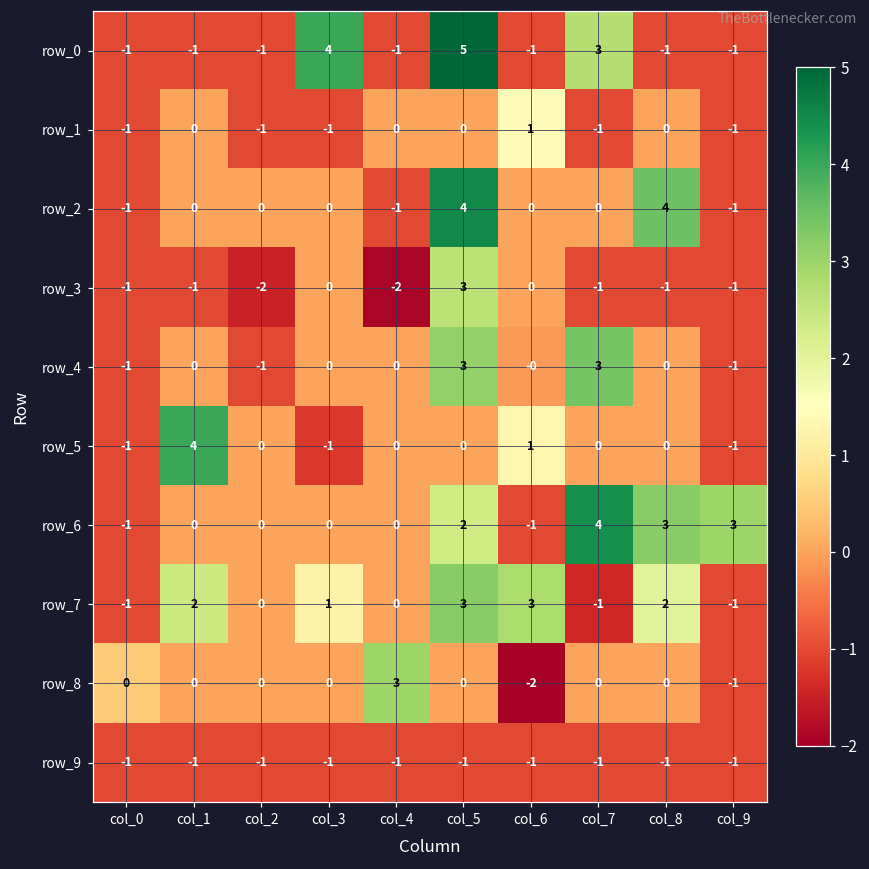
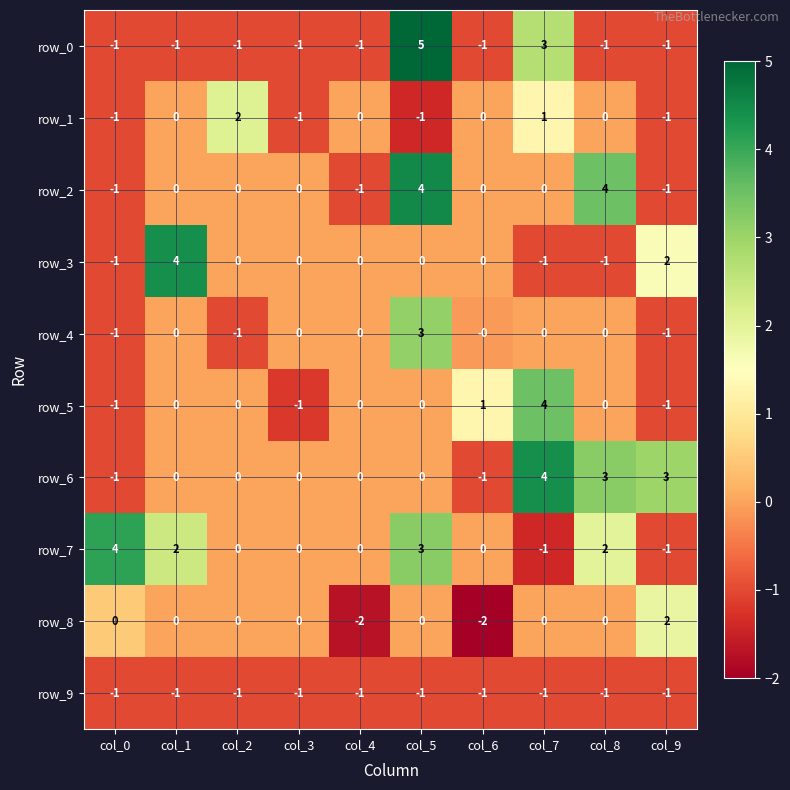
  {
    "row_0": {
      "col_0": -1,
      "col_1": -1,
      "col_2": -1,
-     "col_3": 4,
+     "col_3": -1,
      "col_4": -1,
      "col_5": 5,
      "col_6": -1,
      "col_7": 3,
      "col_8": -1,
      "col_9": -1
    },
    "row_1": {
      "col_0": -1,
      "col_1": 0,
-     "col_2": -1,
+     "col_2": 2,
      "col_3": -1,
      "col_4": 0,
-     "col_5": 0,
-     "col_6": 1,
-     "col_7": -1,
+     "col_5": -1,
+     "col_6": 0,
+     "col_7": 1,
      "col_8": 0,
      "col_9": -1
    },
    "row_2": {
      "col_0": -1,
      "col_1": 0,
      "col_2": 0,
      "col_3": 0,
      "col_4": -1,
      "col_5": 4,
      "col_6": 0,
      "col_7": 0,
      "col_8": 4,
      "col_9": -1
    },
    "row_3": {
      "col_0": -1,
-     "col_1": -1,
-     "col_2": -2,
+     "col_1": 4,
+     "col_2": 0,
      "col_3": 0,
-     "col_4": -2,
-     "col_5": 3,
+     "col_4": 0,
+     "col_5": 0,
      "col_6": 0,
      "col_7": -1,
      "col_8": -1,
-     "col_9": -1
+     "col_9": 2
    },
    "row_4": {
      "col_0": -1,
      "col_1": 0,
      "col_2": -1,
      "col_3": 0,
      "col_4": 0,
      "col_5": 3,
      "col_6": -0,
-     "col_7": 3,
+     "col_7": 0,
      "col_8": 0,
      "col_9": -1
    },
    "row_5": {
      "col_0": -1,
-     "col_1": 4,
+     "col_1": 0,
      "col_2": 0,
      "col_3": -1,
      "col_4": 0,
      "col_5": 0,
      "col_6": 1,
-     "col_7": 0,
+     "col_7": 4,
      "col_8": 0,
      "col_9": -1
    },
    "row_6": {
      "col_0": -1,
      "col_1": 0,
      "col_2": 0,
      "col_3": 0,
      "col_4": 0,
-     "col_5": 2,
+     "col_5": 0,
      "col_6": -1,
      "col_7": 4,
      "col_8": 3,
      "col_9": 3
    },
    "row_7": {
-     "col_0": -1,
+     "col_0": 4,
      "col_1": 2,
      "col_2": 0,
-     "col_3": 1,
+     "col_3": 0,
      "col_4": 0,
      "col_5": 3,
-     "col_6": 3,
+     "col_6": 0,
      "col_7": -1,
      "col_8": 2,
      "col_9": -1
    },
    "row_8": {
      "col_0": 0,
      "col_1": 0,
      "col_2": 0,
      "col_3": 0,
-     "col_4": 3,
+     "col_4": -2,
      "col_5": 0,
      "col_6": -2,
      "col_7": 0,
      "col_8": 0,
-     "col_9": -1
+     "col_9": 2
    },
    "row_9": {
      "col_0": -1,
      "col_1": -1,
      "col_2": -1,
      "col_3": -1,
      "col_4": -1,
      "col_5": -1,
      "col_6": -1,
      "col_7": -1,
      "col_8": -1,
      "col_9": -1
    }
  }
